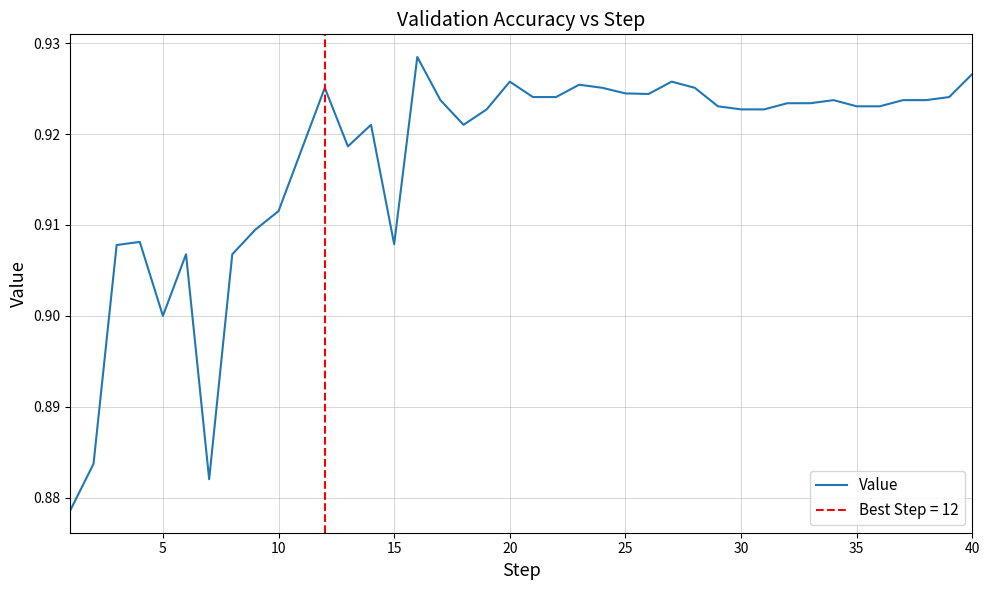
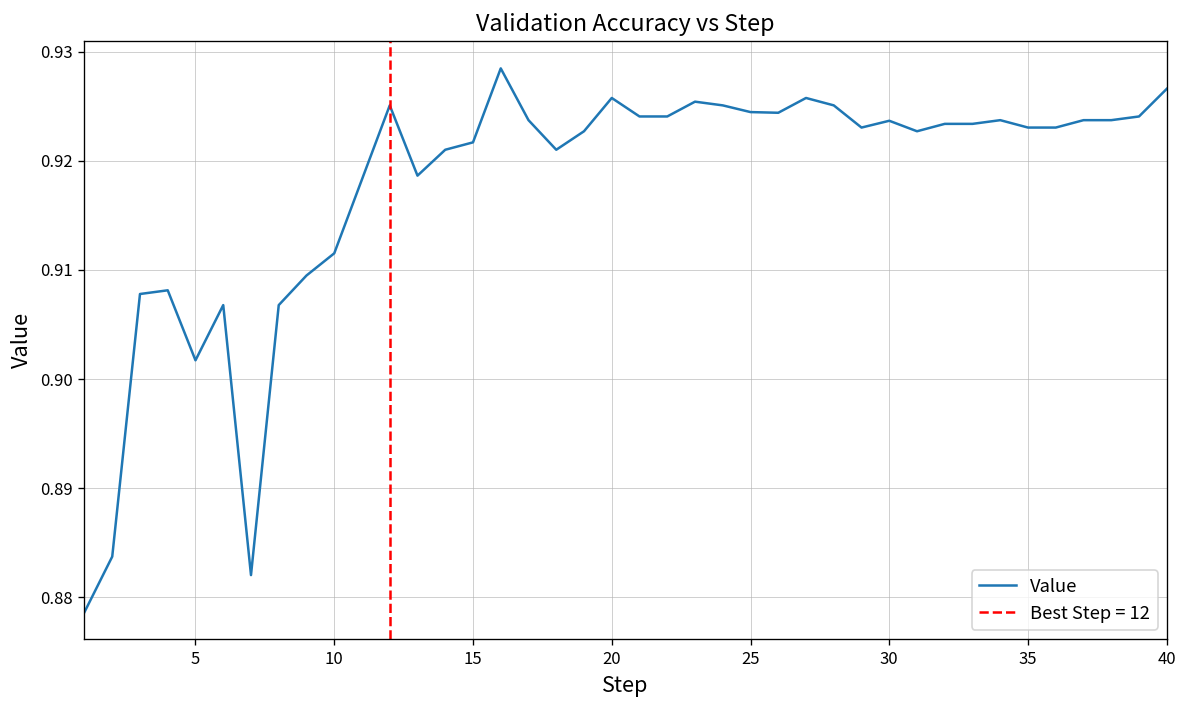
  {
-   "5": 0.900,
+   "5": 0.902,
    "10": 0.912,
-   "15": 0.908,
+   "15": 0.922,
    "20": 0.926,
    "25": 0.924,
-   "30": 0.923,
+   "30": 0.924,
    "35": 0.923,
    "40": 0.927
  }
